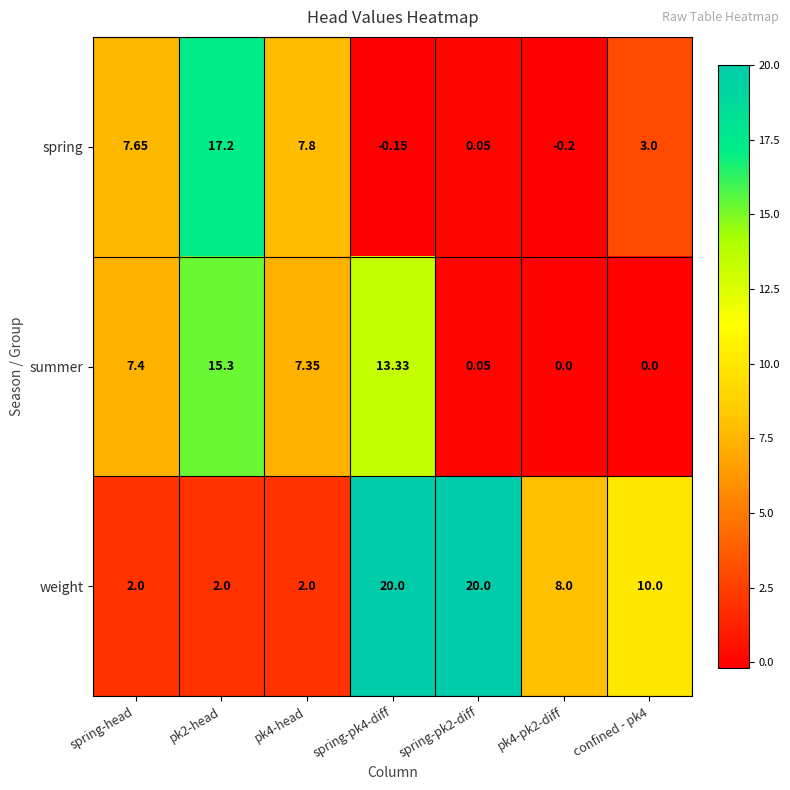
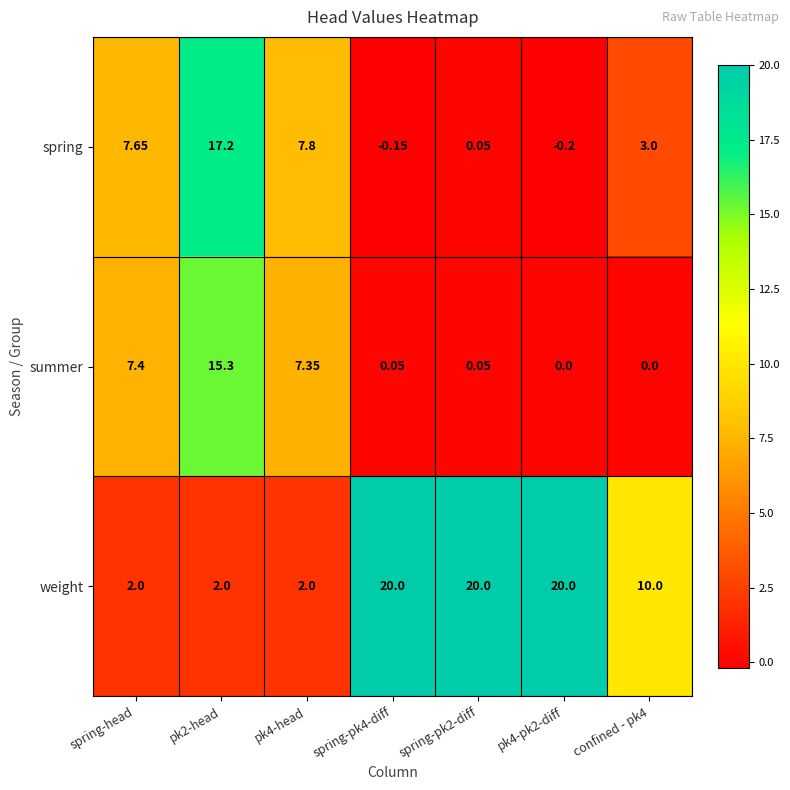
  {
    "spring": {
      "spring-head": 7.65,
      "pk2-head": 17.2,
      "pk4-head": 7.8,
      "spring-pk4-diff": -0.15,
      "spring-pk2-diff": 0.05,
      "pk4-pk2-diff": -0.2,
      "confined - pk4": 3.0
    },
    "summer": {
      "spring-head": 7.4,
      "pk2-head": 15.3,
      "pk4-head": 7.35,
-     "spring-pk4-diff": 13.33,
+     "spring-pk4-diff": 0.05,
      "spring-pk2-diff": 0.05,
      "pk4-pk2-diff": 0.0,
      "confined - pk4": 0.0
    },
    "weight": {
      "spring-head": 2.0,
      "pk2-head": 2.0,
      "pk4-head": 2.0,
      "spring-pk4-diff": 20.0,
      "spring-pk2-diff": 20.0,
-     "pk4-pk2-diff": 8.0,
+     "pk4-pk2-diff": 20.0,
      "confined - pk4": 10.0
    }
  }
